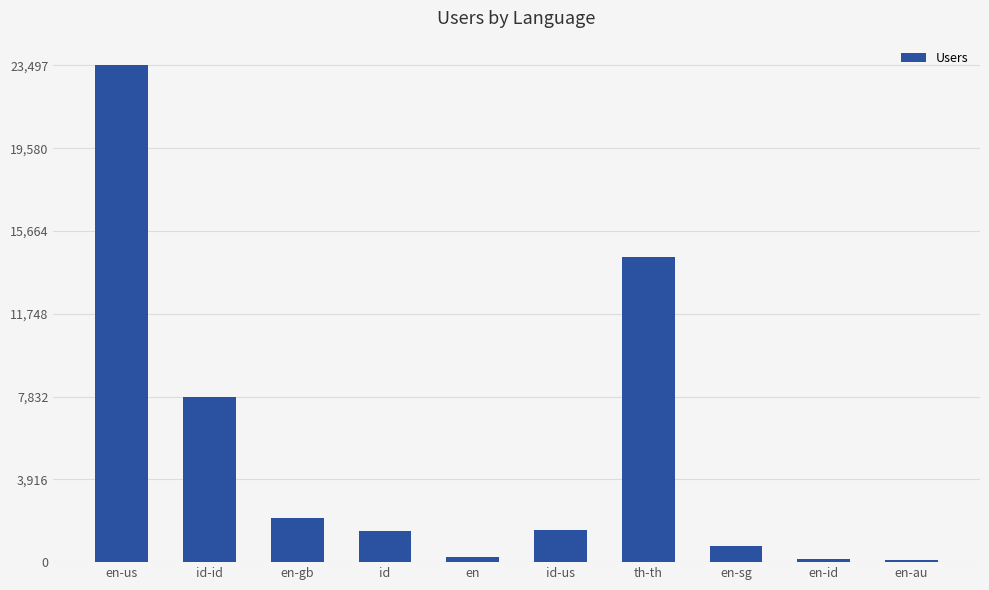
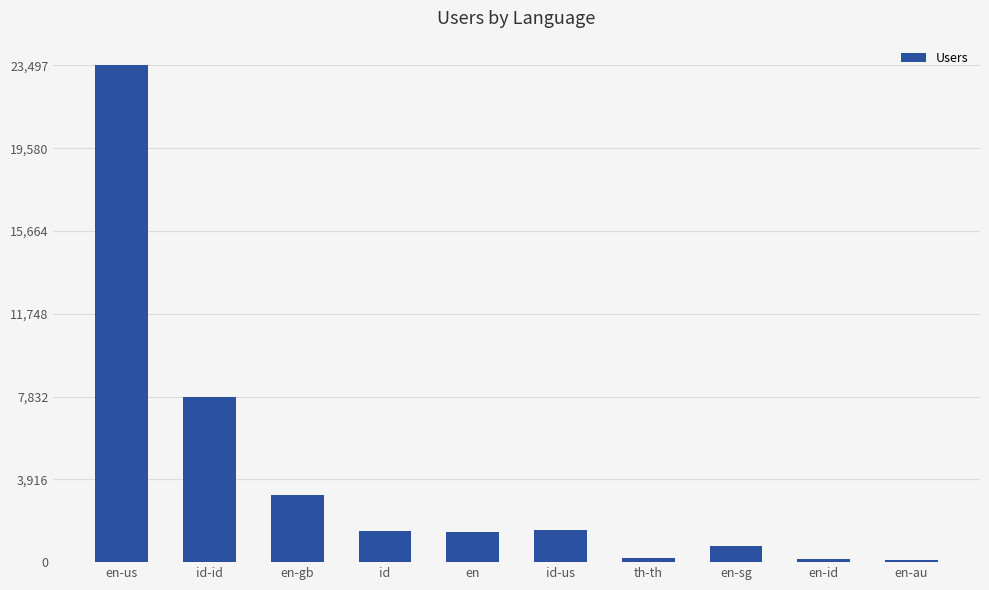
  {
    "en-us": "23,500",
    "id-id": "7,800",
-   "en-gb": "2,100",
+   "en-gb": "3,200",
    "id": "1,500",
-   "en": "200",
+   "en": "1,400",
    "id-us": "1,500",
-   "th-th": "14,400",
+   "th-th": "200",
    "en-sg": "800",
    "en-id": "100"
  }
